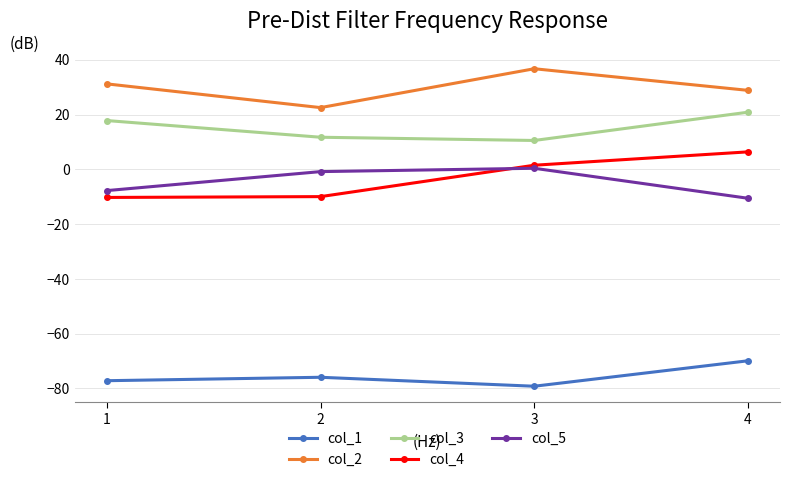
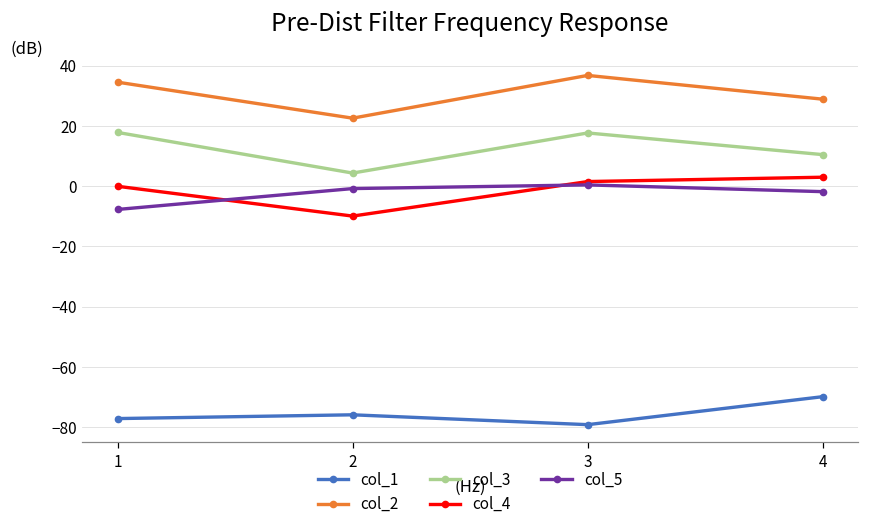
  {
    "col_1": {
      "1": -77,
      "2": -76,
      "3": -79,
      "4": -70
    },
    "col_2": {
-     "1": 31,
+     "1": 34,
      "2": 23,
      "3": 37,
      "4": 29
    },
    "col_3": {
      "1": 18,
-     "2": 12,
-     "3": 11,
-     "4": 21
+     "2": 4,
+     "3": 18,
+     "4": 10
    },
    "col_4": {
-     "1": -10,
+     "1": 0,
      "2": -10,
      "3": 2,
-     "4": 6
+     "4": 3
    },
    "col_5": {
      "1": -8,
      "2": -1,
      "3": 0,
-     "4": -11
+     "4": -2
    }
  }
